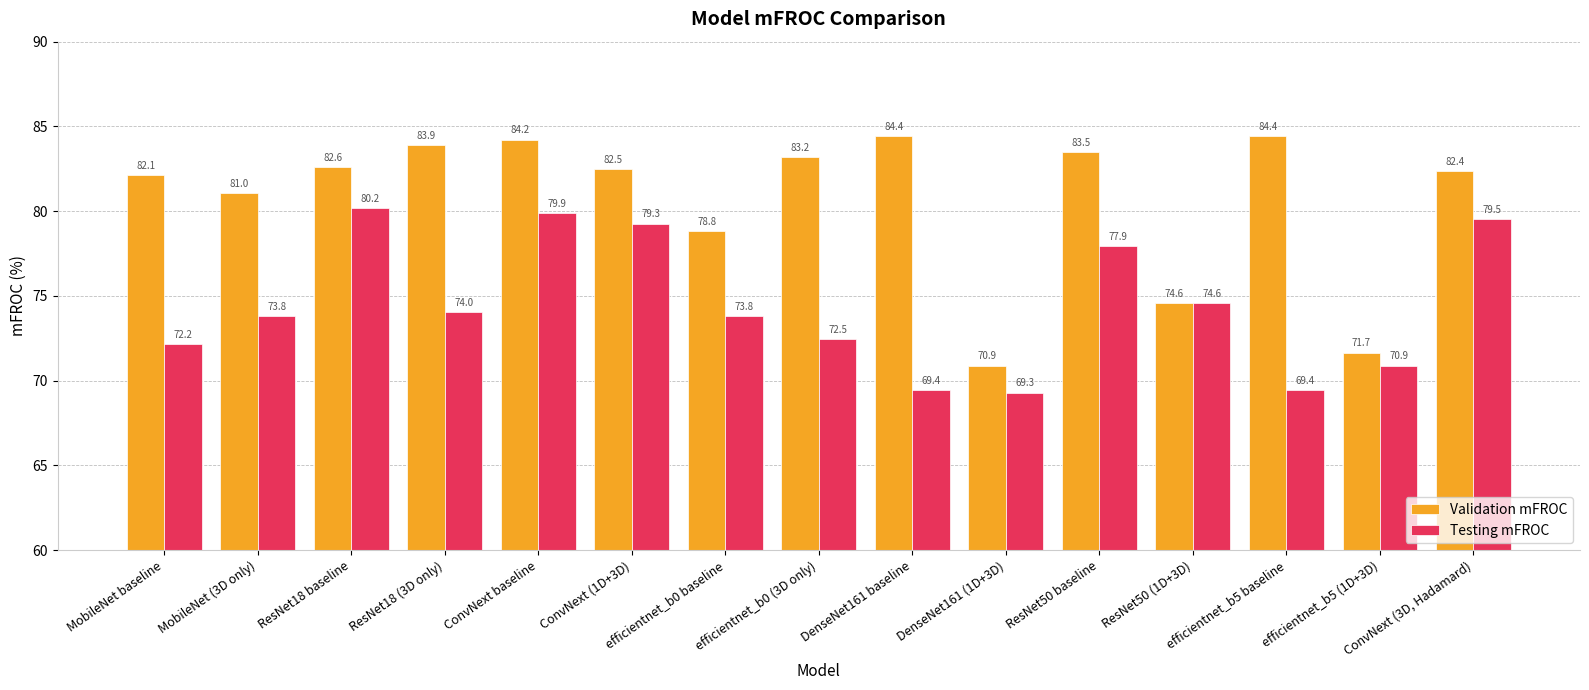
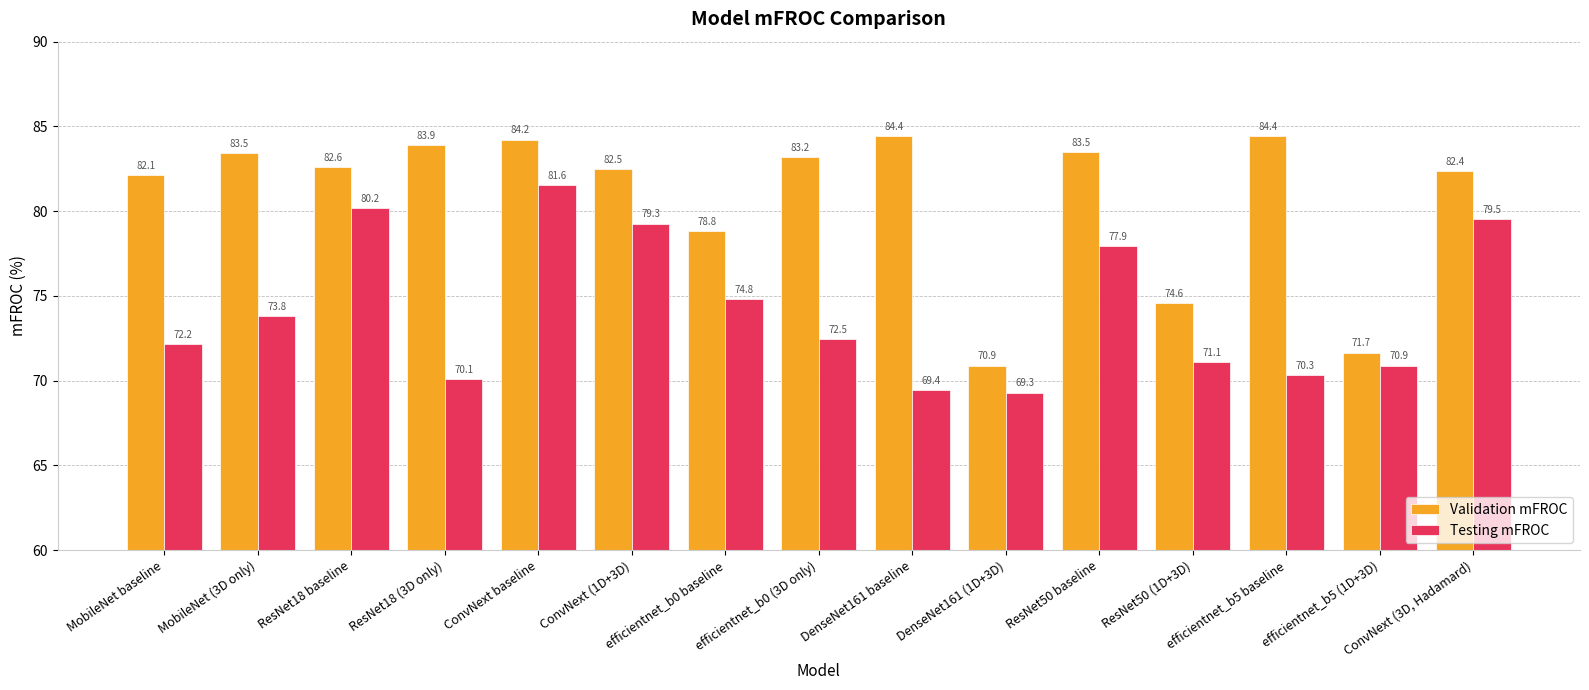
  {
    "Validation mFROC": {
      "MobileNet baseline": 82.1,
-     "MobileNet (3D only)": 81.0,
+     "MobileNet (3D only)": 83.5,
      "ResNet18 baseline": 82.6,
      "ResNet18 (3D only)": 83.9,
      "ConvNext baseline": 84.2,
      "ConvNext (1D+3D)": 82.5,
      "efficientnet_b0 baseline": 78.8,
      "efficientnet_b0 (3D only)": 83.2,
      "DenseNet161 baseline": 84.4,
      "DenseNet161 (1D+3D)": 70.9,
      "ResNet50 baseline": 83.5,
      "ResNet50 (1D+3D)": 74.6,
      "efficientnet_b5 baseline": 84.4,
      "efficientnet_b5 (1D+3D)": 71.7,
      "ConvNext (3D, Hadamard)": 82.4
    },
    "Testing mFROC": {
      "MobileNet baseline": 72.2,
      "MobileNet (3D only)": 73.8,
      "ResNet18 baseline": 80.2,
-     "ResNet18 (3D only)": 74.0,
-     "ConvNext baseline": 79.9,
+     "ResNet18 (3D only)": 70.1,
+     "ConvNext baseline": 81.6,
      "ConvNext (1D+3D)": 79.3,
-     "efficientnet_b0 baseline": 73.8,
+     "efficientnet_b0 baseline": 74.8,
      "efficientnet_b0 (3D only)": 72.5,
      "DenseNet161 baseline": 69.4,
      "DenseNet161 (1D+3D)": 69.3,
      "ResNet50 baseline": 77.9,
-     "ResNet50 (1D+3D)": 74.6,
-     "efficientnet_b5 baseline": 69.4,
+     "ResNet50 (1D+3D)": 71.1,
+     "efficientnet_b5 baseline": 70.3,
      "efficientnet_b5 (1D+3D)": 70.9,
      "ConvNext (3D, Hadamard)": 79.5
    }
  }
